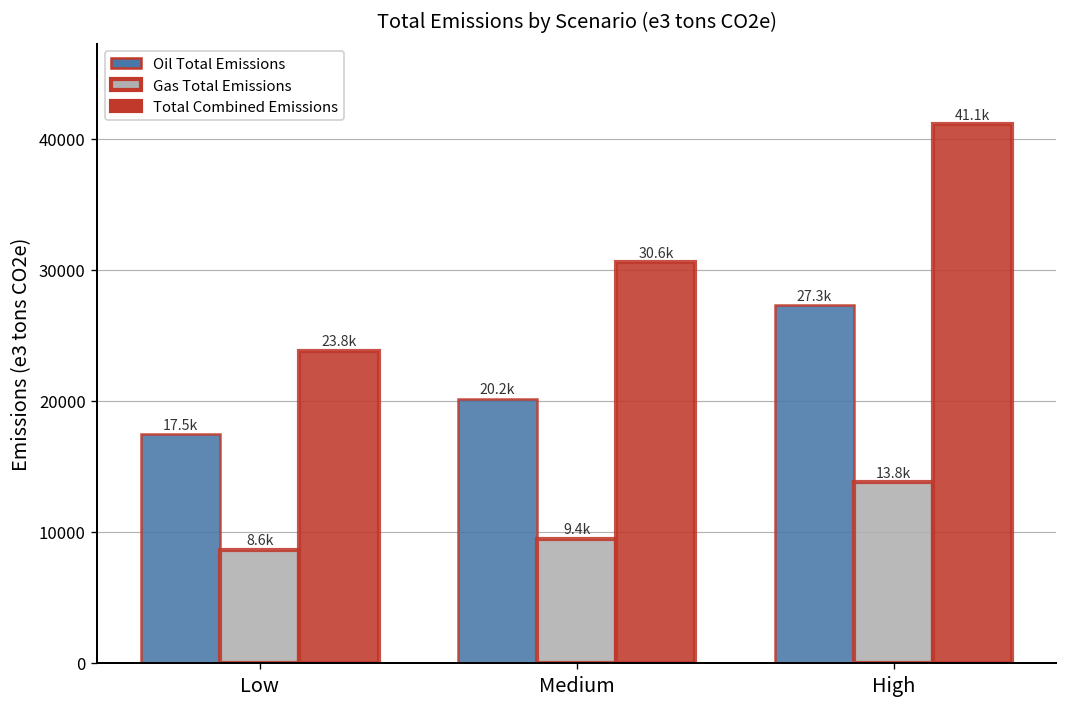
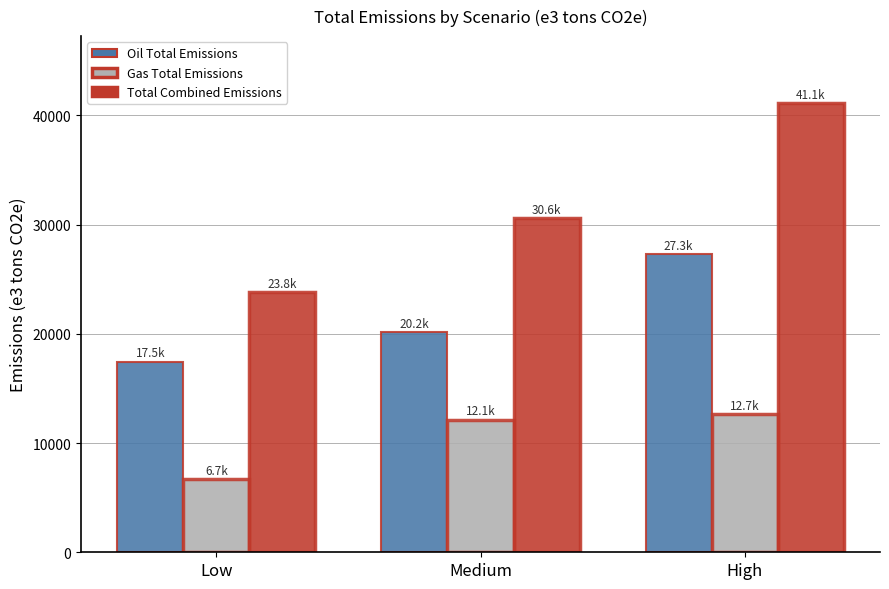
  {
    "Oil Total Emissions": {
      "Low": "17.5k",
      "Medium": "20.2k",
      "High": "27.3k"
    },
    "Gas Total Emissions": {
-     "Low": "8.6k",
-     "Medium": "9.4k",
-     "High": "13.8k"
+     "Low": "6.7k",
+     "Medium": "12.1k",
+     "High": "12.7k"
    },
    "Total Combined Emissions": {
      "Low": "23.8k",
      "Medium": "30.6k",
      "High": "41.1k"
    }
  }
